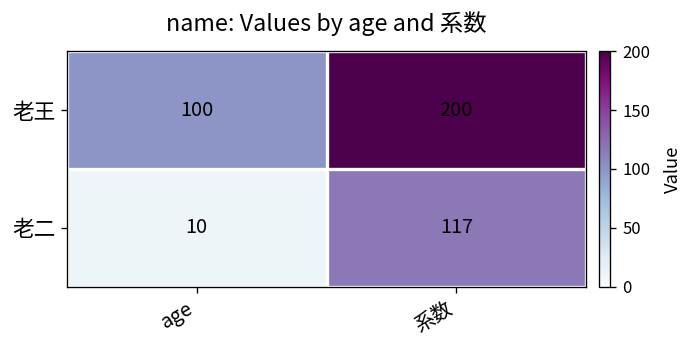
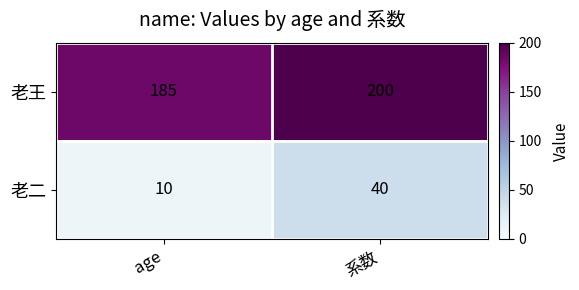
  {
    "老王": {
-     "age": 100,
+     "age": 185,
      "系数": 200
    },
    "老二": {
      "age": 10,
-     "系数": 117
+     "系数": 40
    }
  }
